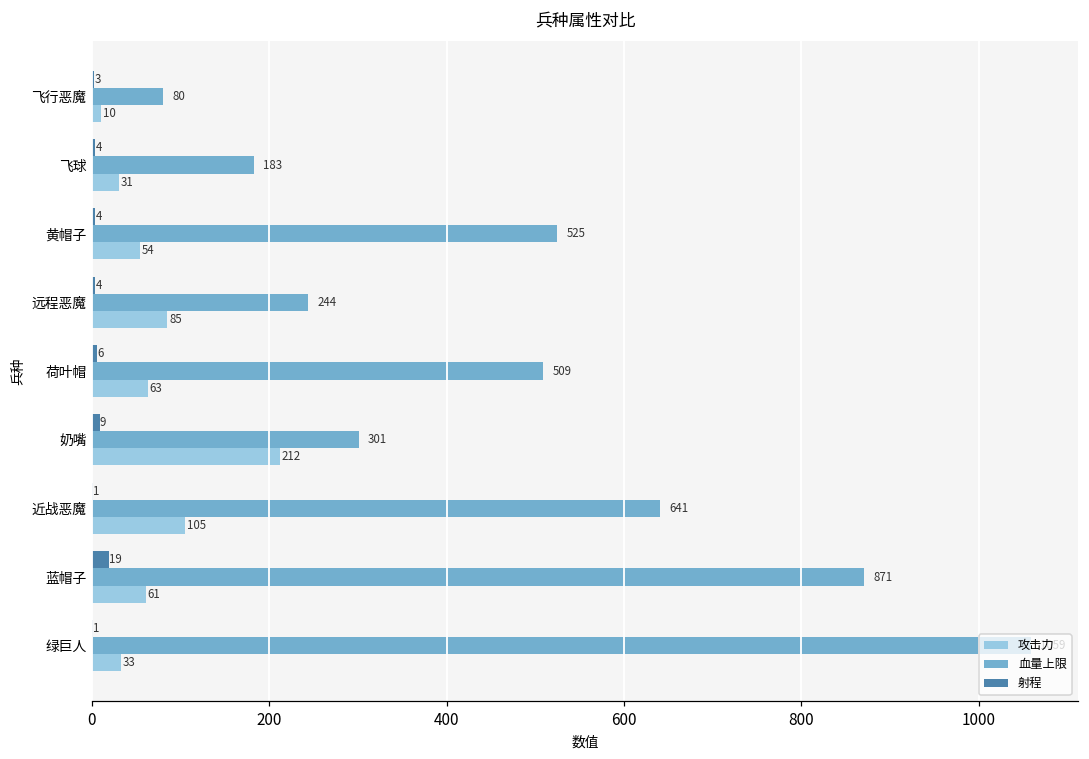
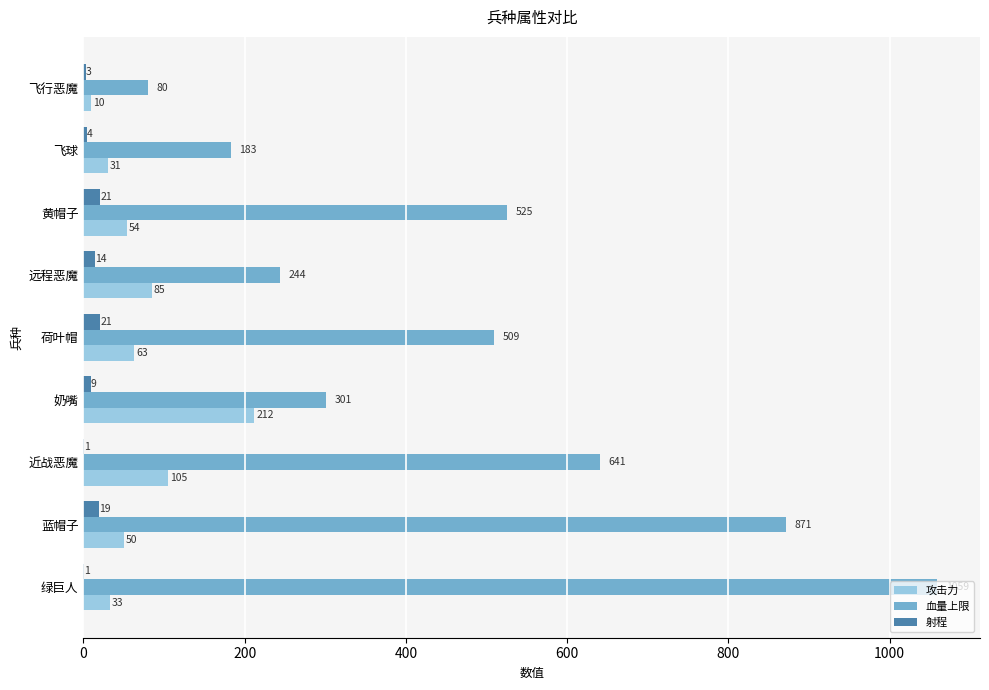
  {
    "攻击力": {
      "飞行恶魔": 10,
      "飞球": 31,
      "黄帽子": 54,
      "远程恶魔": 85,
      "荷叶帽": 63,
      "奶嘴": 212,
      "近战恶魔": 105,
-     "蓝帽子": 61,
+     "蓝帽子": 50,
      "绿巨人": 33
    },
    "血量上限": {
      "飞行恶魔": 80,
      "飞球": 183,
      "黄帽子": 525,
      "远程恶魔": 244,
      "荷叶帽": 509,
      "奶嘴": 301,
      "近战恶魔": 641,
      "蓝帽子": 871
    },
    "射程": {
      "飞行恶魔": 3,
      "飞球": 4,
-     "黄帽子": 4,
-     "远程恶魔": 4,
-     "荷叶帽": 6,
+     "黄帽子": 21,
+     "远程恶魔": 14,
+     "荷叶帽": 21,
      "奶嘴": 9,
      "近战恶魔": 1,
      "蓝帽子": 19,
      "绿巨人": 1
    }
  }
